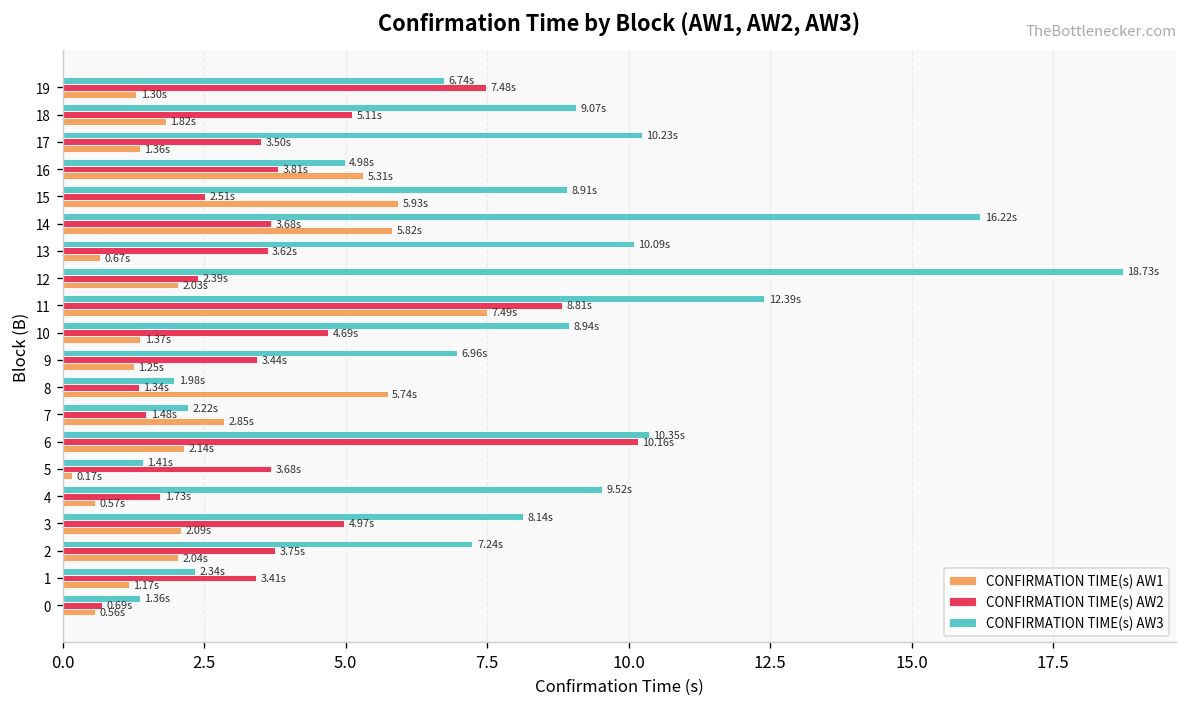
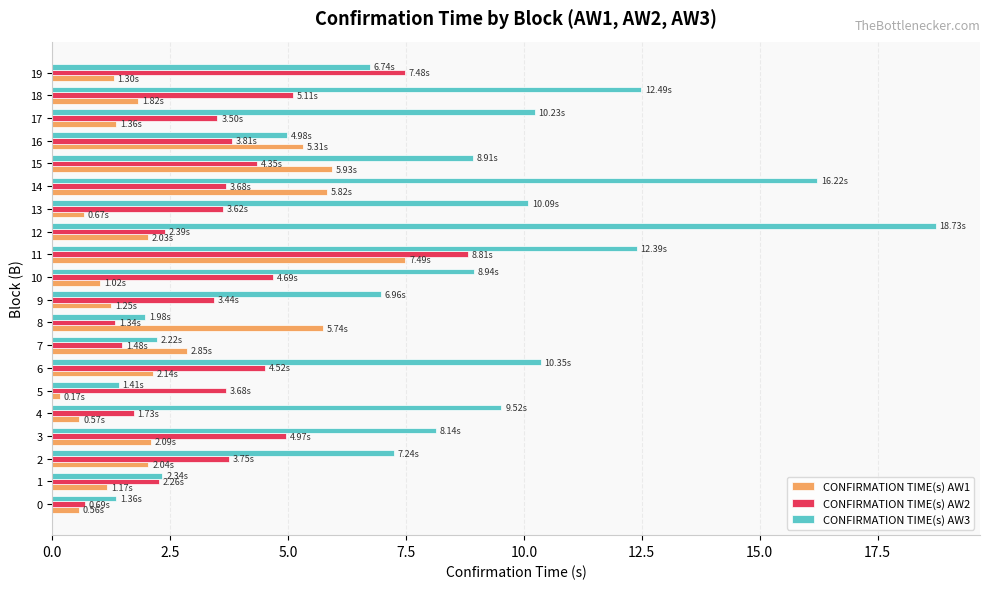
  {
    "CONFIRMATION TIME(s) AW1": {
      "19": "1.30s",
      "18": "1.82s",
      "17": "1.36s",
      "16": "5.31s",
      "15": "5.93s",
      "14": "5.82s",
      "13": "0.67s",
      "12": "2.03s",
      "11": "7.49s",
-     "10": "1.37s",
+     "10": "1.02s",
      "9": "1.25s",
      "8": "5.74s",
      "7": "2.85s",
      "6": "2.14s",
      "5": "0.17s",
      "4": "0.57s",
      "3": "2.09s",
      "2": "2.04s",
      "1": "1.17s"
    },
    "CONFIRMATION TIME(s) AW2": {
      "19": "7.48s",
      "18": "5.11s",
      "17": "3.50s",
      "16": "3.81s",
-     "15": "2.51s",
+     "15": "4.35s",
      "14": "3.68s",
      "13": "3.62s",
      "12": "2.39s",
      "11": "8.81s",
      "10": "4.69s",
      "9": "3.44s",
      "8": "1.34s",
      "7": "1.48s",
-     "6": "10.16s",
+     "6": "4.52s",
      "5": "3.68s",
      "4": "1.73s",
      "3": "4.97s",
      "2": "3.75s",
-     "1": "3.41s"
+     "1": "2.26s"
    },
    "CONFIRMATION TIME(s) AW3": {
      "19": "6.74s",
-     "18": "9.07s",
+     "18": "12.49s",
      "17": "10.23s",
      "16": "4.98s",
      "15": "8.91s",
      "14": "16.22s",
      "13": "10.09s",
      "12": "18.73s",
      "11": "12.39s",
      "10": "8.94s",
      "9": "6.96s",
      "8": "1.98s",
      "7": "2.22s",
      "6": "10.35s",
      "5": "1.41s",
      "4": "9.52s",
      "3": "8.14s",
      "2": "7.24s",
      "0": "1.36s"
    }
  }
